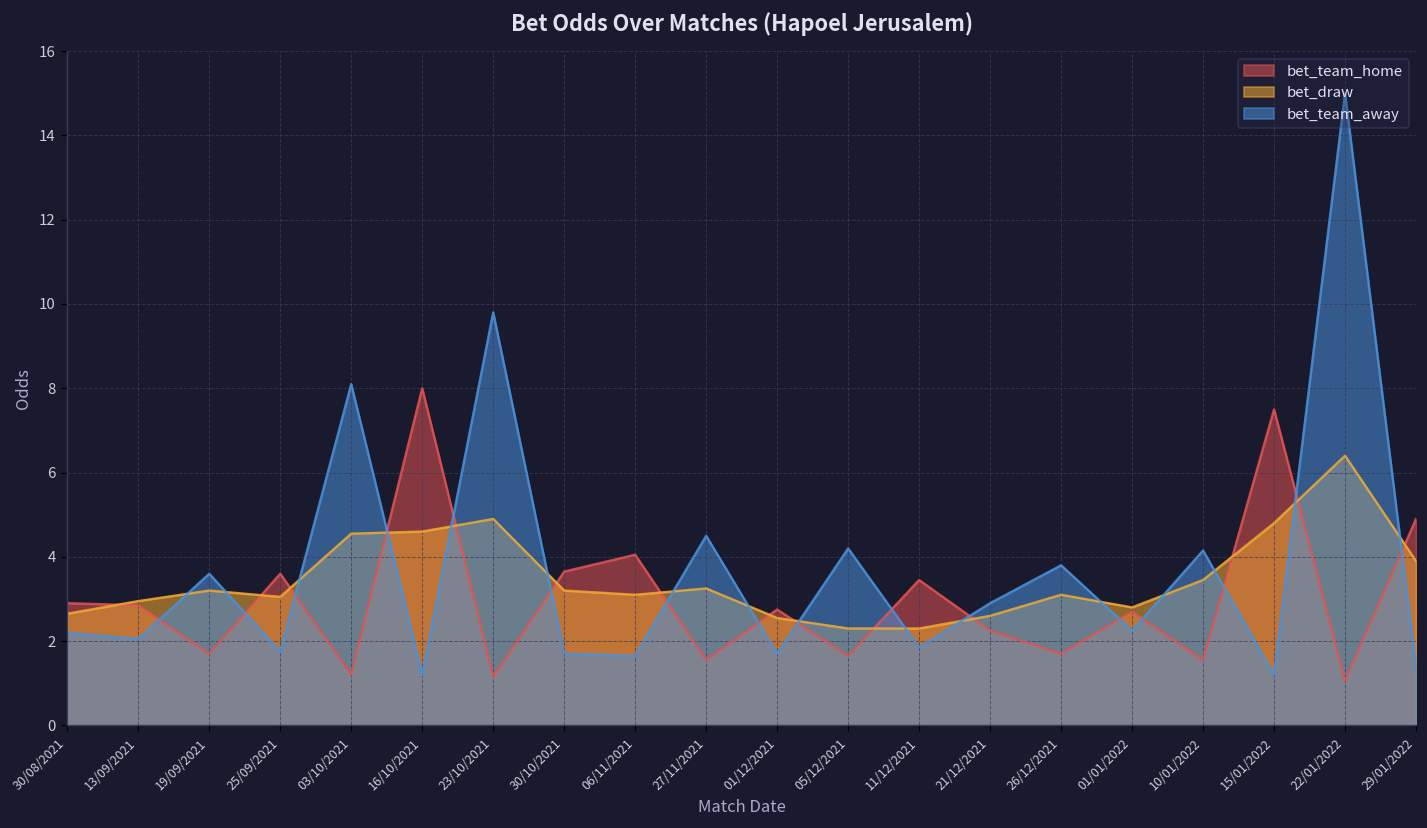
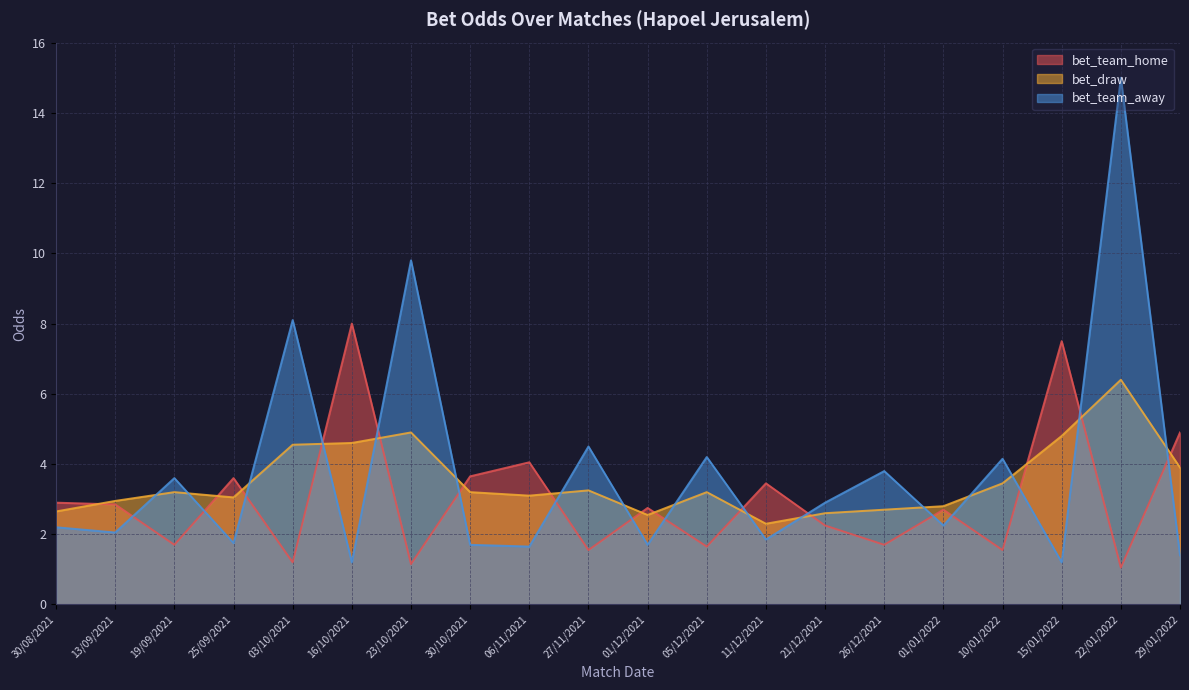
  {
    "bet_team_home": {
      "30/08/2021": 2.9,
      "13/09/2021": 2.9,
      "19/09/2021": 1.7,
      "25/09/2021": 3.6,
      "03/10/2021": 1.2,
      "16/10/2021": 8.0,
      "23/10/2021": 1.2,
      "30/10/2021": 3.7,
      "06/11/2021": 4.1,
      "27/11/2021": 1.6,
      "01/12/2021": 2.8,
      "05/12/2021": 1.7,
      "11/12/2021": 3.5,
      "21/12/2021": 2.3,
      "26/12/2021": 1.7,
      "01/01/2022": 2.7,
      "10/01/2022": 1.6,
      "15/01/2022": 7.5,
      "22/01/2022": 1.1,
      "29/01/2022": 4.9
    },
    "bet_draw": {
      "30/08/2021": 2.7,
      "13/09/2021": 3.0,
      "19/09/2021": 3.2,
      "25/09/2021": 3.1,
      "03/10/2021": 4.6,
      "16/10/2021": 4.6,
      "23/10/2021": 4.9,
      "30/10/2021": 3.2,
      "06/11/2021": 3.1,
      "27/11/2021": 3.3,
      "01/12/2021": 2.6,
-     "05/12/2021": 2.3,
+     "05/12/2021": 3.2,
      "11/12/2021": 2.3,
      "21/12/2021": 2.6,
-     "26/12/2021": 3.1,
+     "26/12/2021": 2.7,
      "01/01/2022": 2.8,
      "10/01/2022": 3.5,
      "15/01/2022": 4.8,
      "22/01/2022": 6.4,
      "29/01/2022": 3.9
    },
    "bet_team_away": {
      "30/08/2021": 2.2,
      "13/09/2021": 2.1,
      "19/09/2021": 3.6,
      "25/09/2021": 1.8,
      "03/10/2021": 8.1,
      "16/10/2021": 1.2,
      "23/10/2021": 9.8,
      "30/10/2021": 1.7,
      "06/11/2021": 1.7,
      "27/11/2021": 4.5,
      "01/12/2021": 1.7,
      "05/12/2021": 4.2,
      "11/12/2021": 1.9,
      "21/12/2021": 2.9,
      "26/12/2021": 3.8,
      "01/01/2022": 2.3,
      "10/01/2022": 4.2,
      "15/01/2022": 1.2,
      "29/01/2022": 1.4
    }
  }
